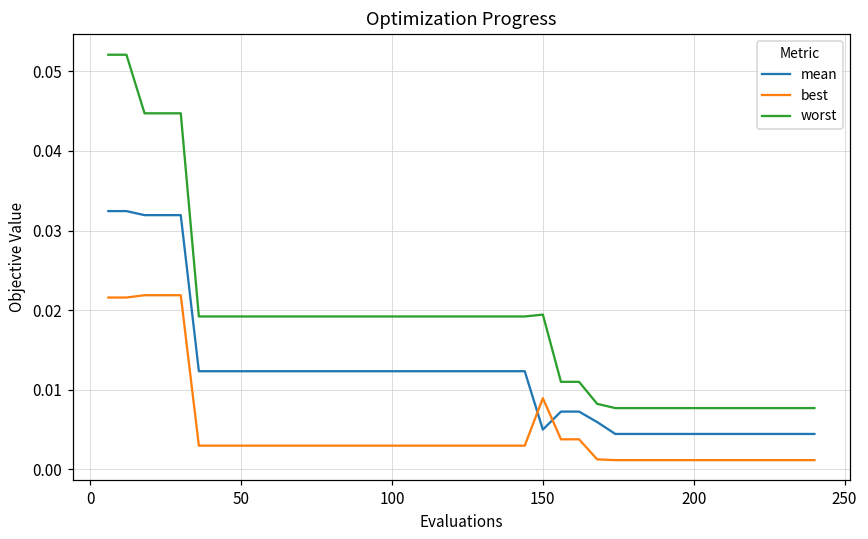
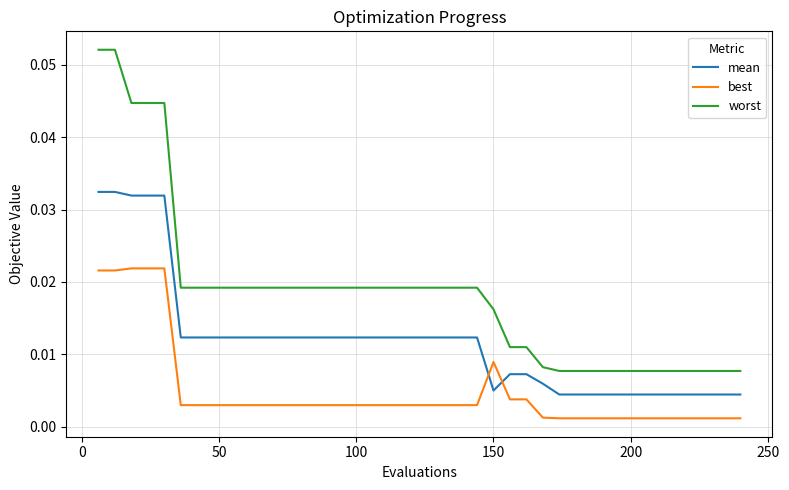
  {
    "mean": {
      "150": 0.005
    },
    "best": {
      "150": 0.009
    },
    "worst": {
-     "150": 0.019
+     "150": 0.016
    }
  }
